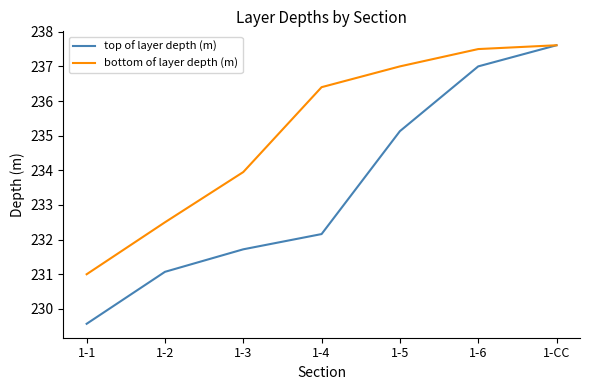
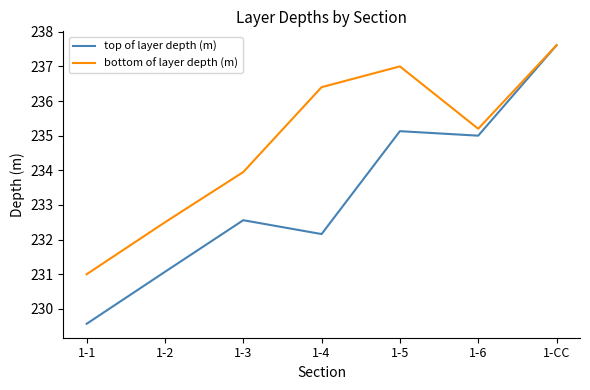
  {
    "top of layer depth (m)": {
      "1-1": 229.6,
      "1-2": 231.1,
-     "1-3": 231.7,
+     "1-3": 232.6,
      "1-4": 232.2,
      "1-5": 235.1,
-     "1-6": 237
+     "1-6": 235
    },
    "bottom of layer depth (m)": {
      "1-1": 231.0,
      "1-2": 232.5,
      "1-3": 234.0,
      "1-4": 236.4,
      "1-5": 237.0,
-     "1-6": 237.5
+     "1-6": 235.2
    }
  }
